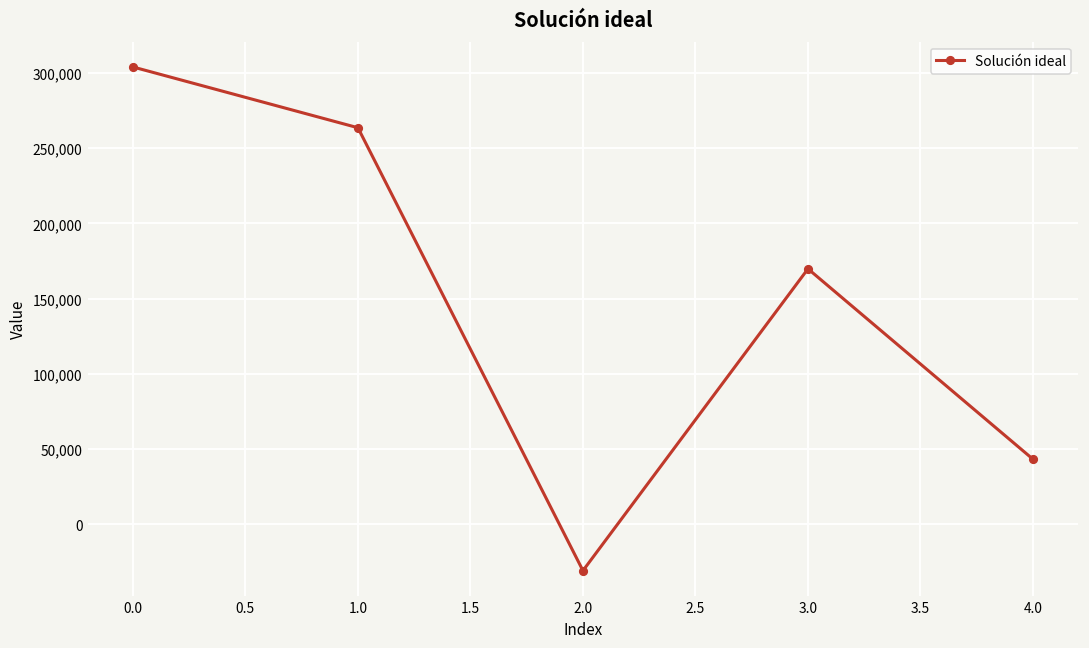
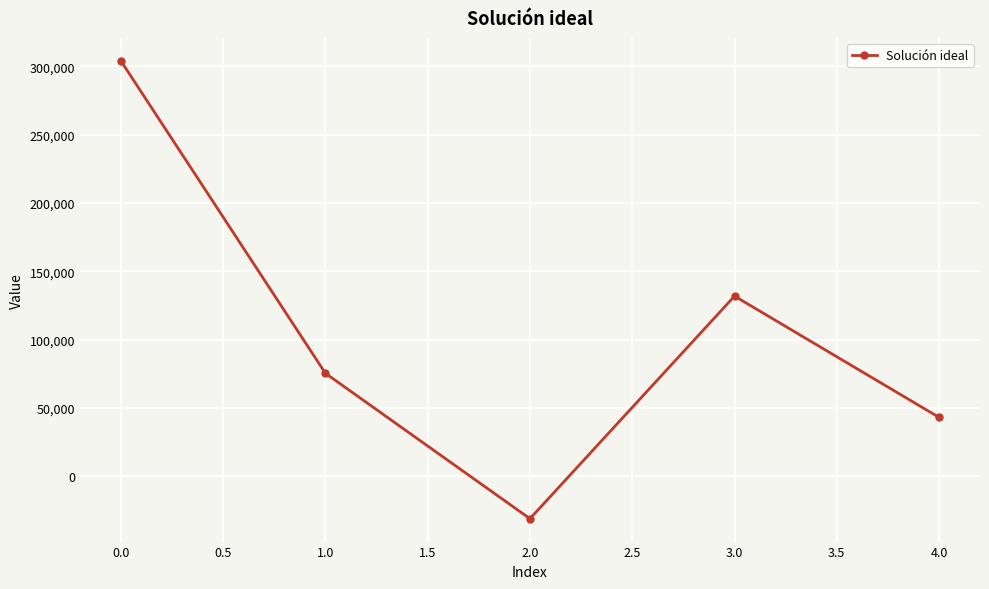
  {
    "0.0": "304,000",
-   "1.0": "264,000",
+   "1.0": "75,000",
    "2.0": "-31,000",
-   "3.0": "170,000",
+   "3.0": "132,000",
    "4.0": "43,000"
  }
